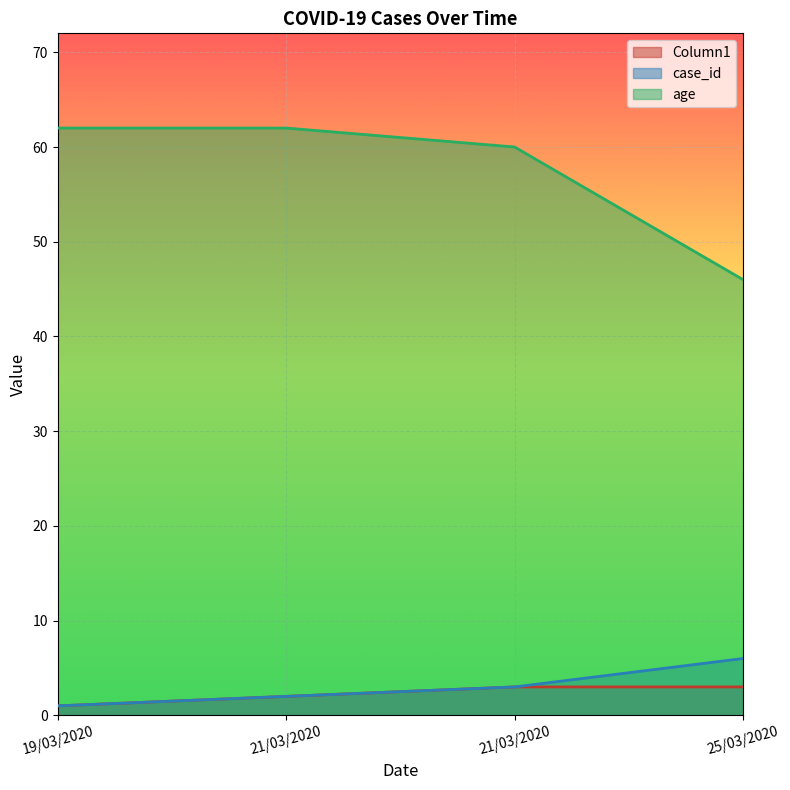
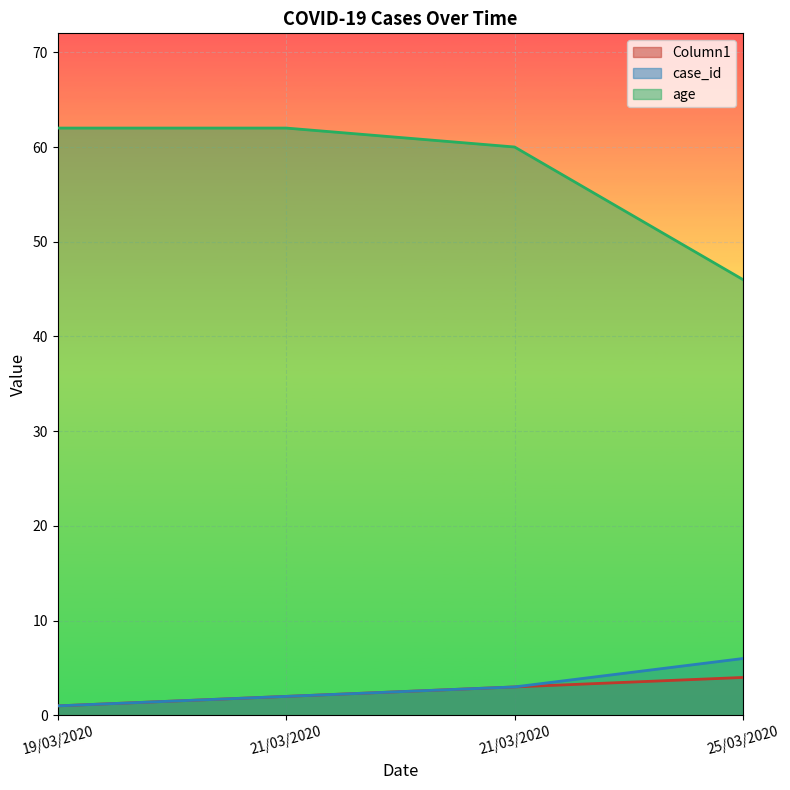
  {
    "Column1": {
-     "25/03/2020": 3
+     "25/03/2020": 4
    },
    "case_id": {
      "25/03/2020": 6
    },
    "age": {
      "19/03/2020": 62,
      "25/03/2020": 46
    }
  }
